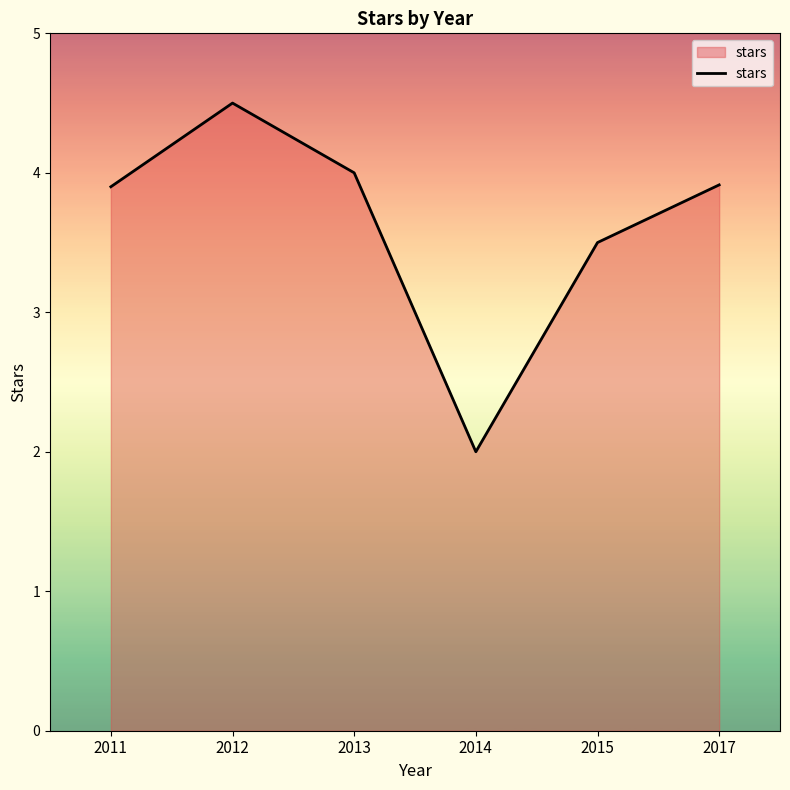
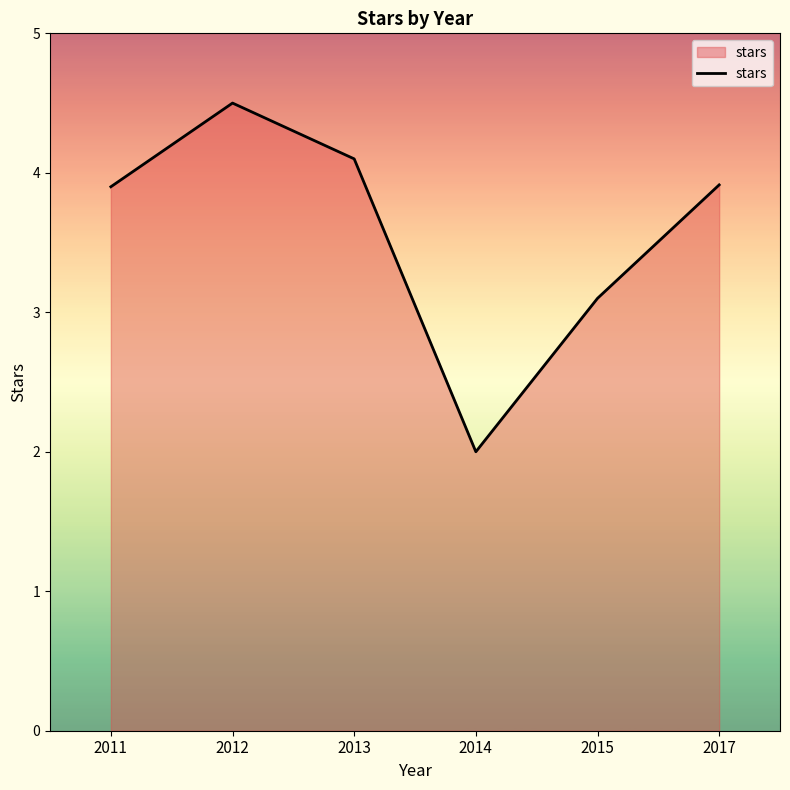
  {
    "2011": 3.9,
    "2012": 4.5,
-   "2013": 4.0,
+   "2013": 4.1,
    "2014": 2.0,
-   "2015": 3.5,
+   "2015": 3.1,
    "2017": 3.9
  }
